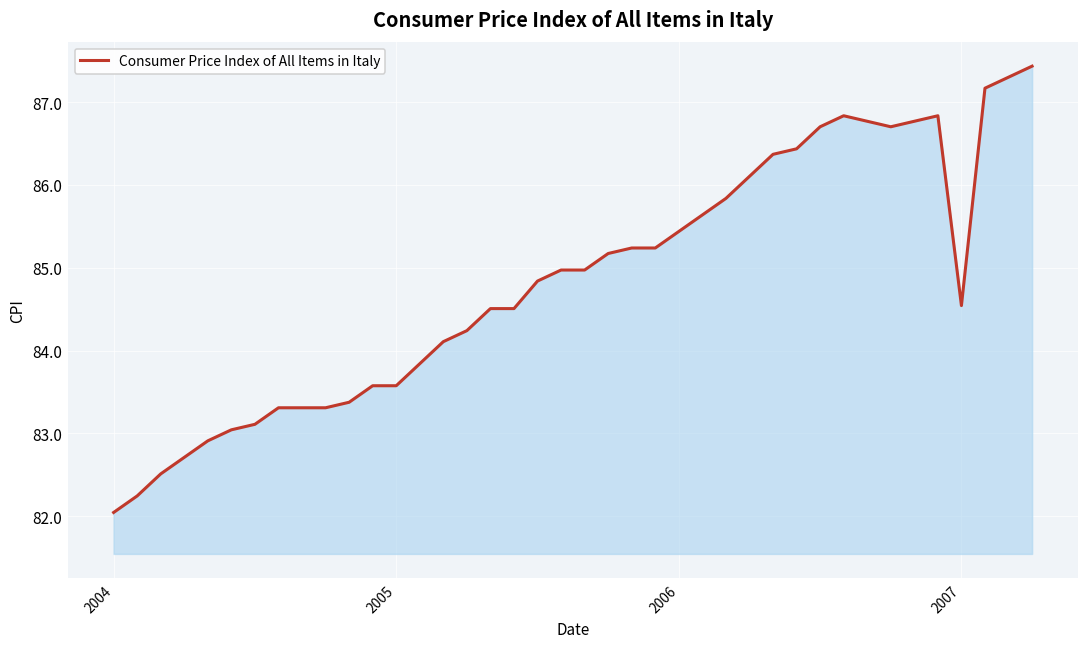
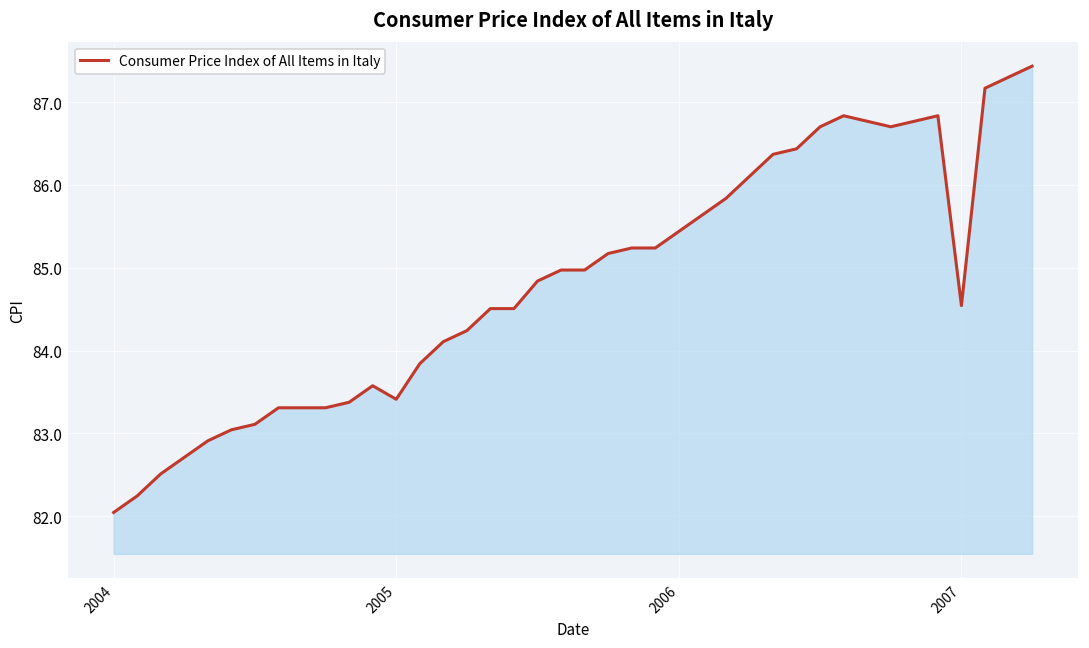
  {
    "2004": 82.0,
-   "2005": 83.6,
+   "2005": 83.4,
    "2006": 85.4,
    "2007": 84.5
  }
